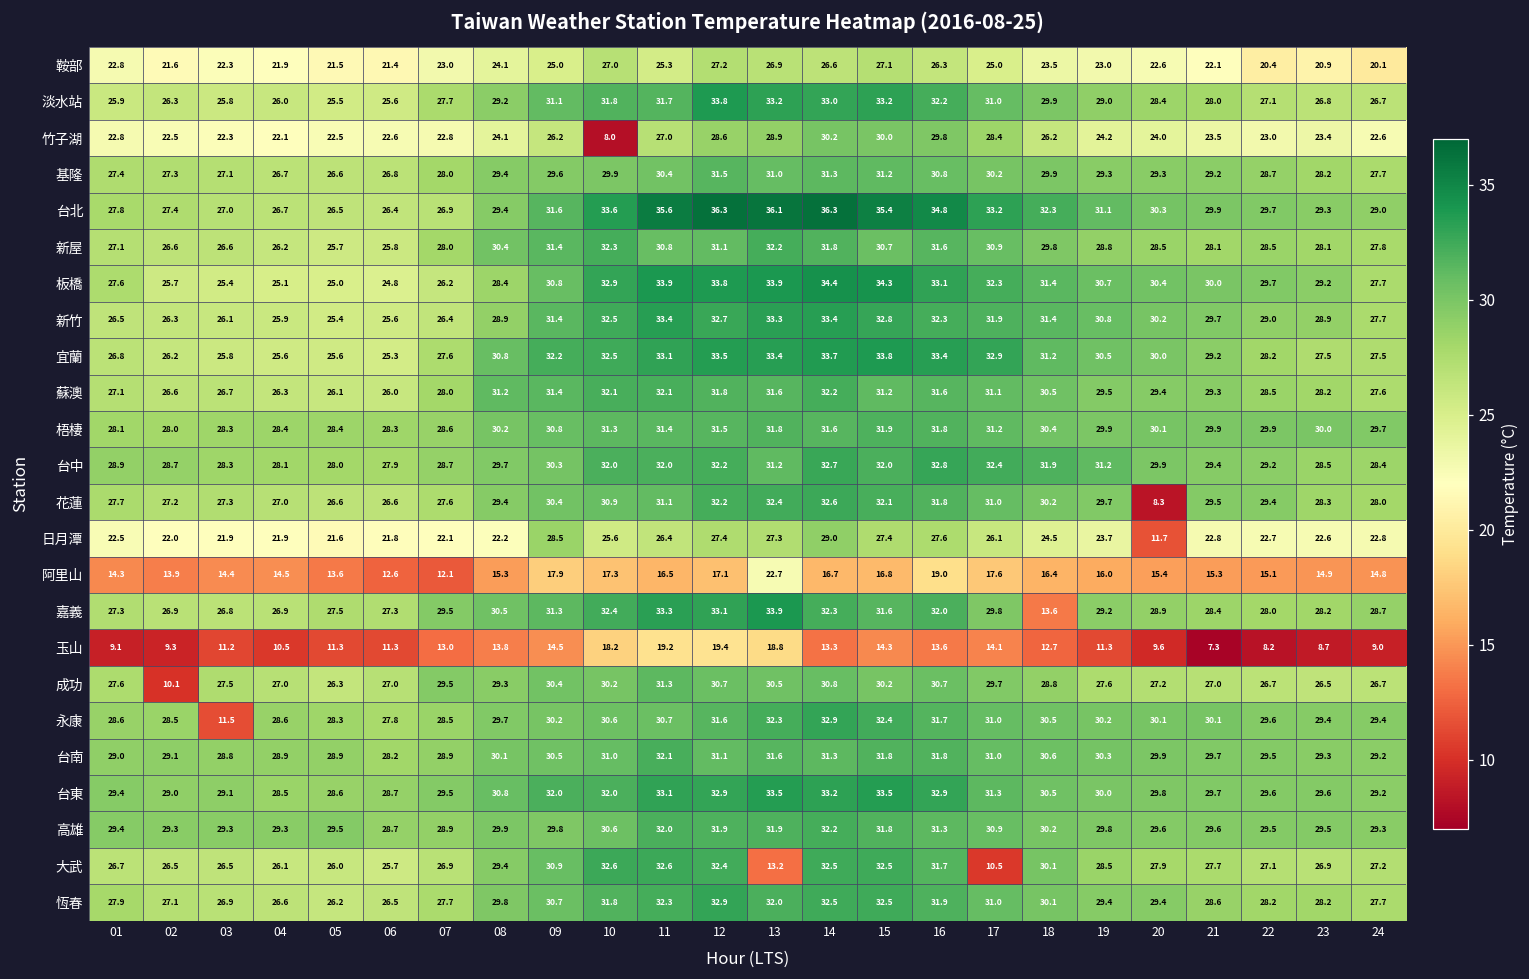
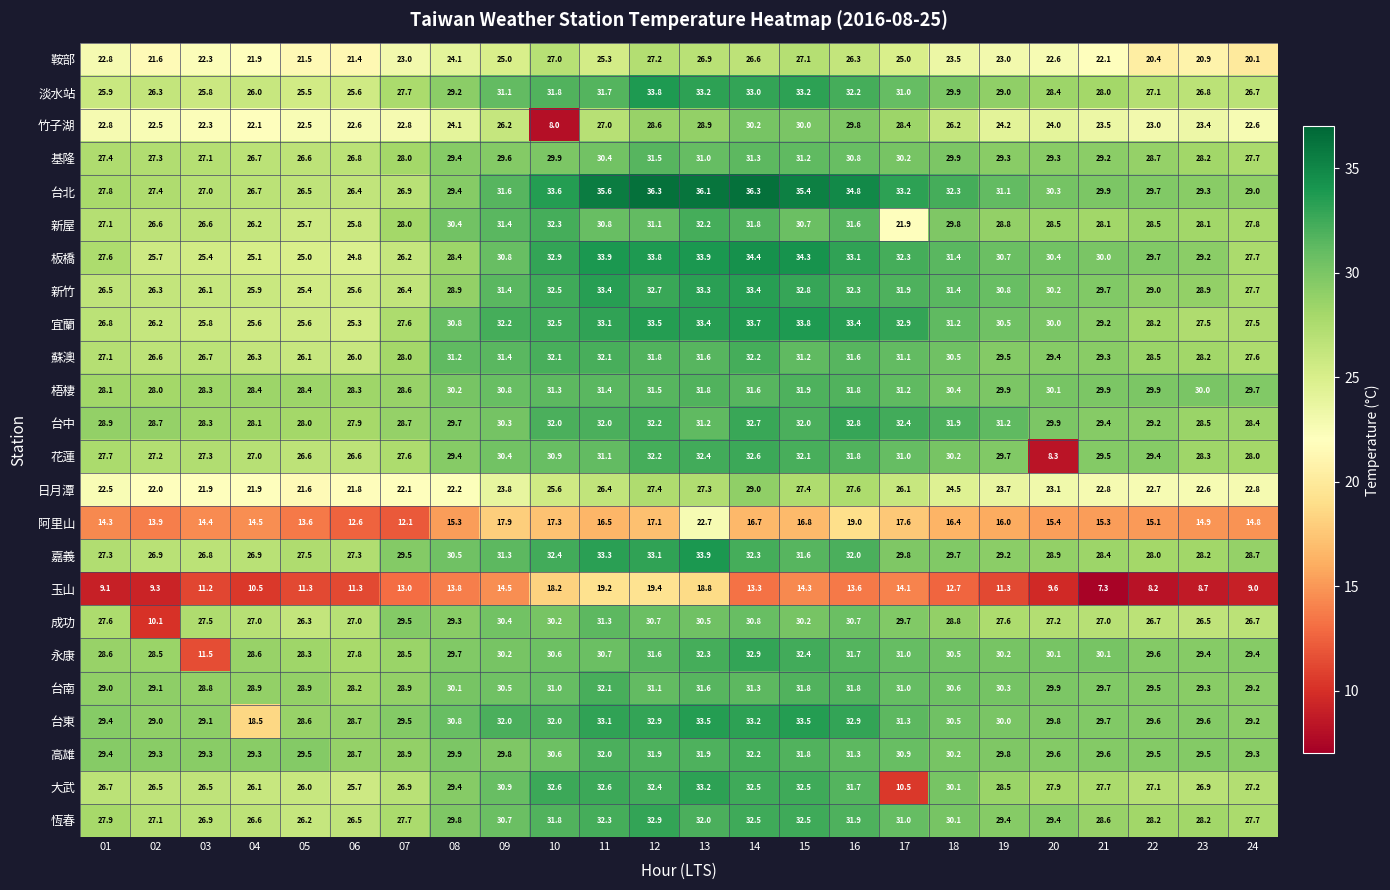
  {
    "新屋": {
      "01": 27.1,
      "02": 26.6,
      "03": 26.6,
      "04": 26.2,
      "05": 25.7,
      "06": 25.8,
      "07": 28.0,
      "08": 30.4,
      "09": 31.4,
      "10": 32.3,
      "11": 30.8,
      "12": 31.1,
      "13": 32.2,
      "14": 31.8,
      "15": 30.7,
      "16": 31.6,
-     "17": 30.9,
+     "17": 21.9,
      "18": 29.8,
      "19": 28.8,
      "20": 28.5,
      "21": 28.1,
      "22": 28.5,
      "23": 28.1,
      "24": 27.8
    },
    "日月潭": {
      "01": 22.5,
      "02": 22.0,
      "03": 21.9,
      "04": 21.9,
      "05": 21.6,
      "06": 21.8,
      "07": 22.1,
      "08": 22.2,
-     "09": 28.5,
+     "09": 23.8,
      "10": 25.6,
      "11": 26.4,
      "12": 27.4,
      "13": 27.3,
      "14": 29.0,
      "15": 27.4,
      "16": 27.6,
      "17": 26.1,
      "18": 24.5,
      "19": 23.7,
-     "20": 11.7,
+     "20": 23.1,
      "21": 22.8,
      "22": 22.7,
      "23": 22.6,
      "24": 22.8
    },
    "嘉義": {
      "01": 27.3,
      "02": 26.9,
      "03": 26.8,
      "04": 26.9,
      "05": 27.5,
      "06": 27.3,
      "07": 29.5,
      "08": 30.5,
      "09": 31.3,
      "10": 32.4,
      "11": 33.3,
      "12": 33.1,
      "13": 33.9,
      "14": 32.3,
      "15": 31.6,
      "16": 32.0,
      "17": 29.8,
-     "18": 13.6,
+     "18": 29.7,
      "19": 29.2,
      "20": 28.9,
      "21": 28.4,
      "22": 28.0,
      "23": 28.2,
      "24": 28.7
    },
    "台東": {
      "01": 29.4,
      "02": 29.0,
      "03": 29.1,
-     "04": 28.5,
+     "04": 18.5,
      "05": 28.6,
      "06": 28.7,
      "07": 29.5,
      "08": 30.8,
      "09": 32.0,
      "10": 32.0,
      "11": 33.1,
      "12": 32.9,
      "13": 33.5,
      "14": 33.2,
      "15": 33.5,
      "16": 32.9,
      "17": 31.3,
      "18": 30.5,
      "19": 30.0,
      "20": 29.8,
      "21": 29.7,
      "22": 29.6,
      "23": 29.6,
      "24": 29.2
    },
    "大武": {
      "01": 26.7,
      "02": 26.5,
      "03": 26.5,
      "04": 26.1,
      "05": 26.0,
      "06": 25.7,
      "07": 26.9,
      "08": 29.4,
      "09": 30.9,
      "10": 32.6,
      "11": 32.6,
      "12": 32.4,
-     "13": 13.2,
+     "13": 33.2,
      "14": 32.5,
      "15": 32.5,
      "16": 31.7,
      "17": 10.5,
      "18": 30.1,
      "19": 28.5,
      "20": 27.9,
      "21": 27.7,
      "22": 27.1,
      "23": 26.9,
      "24": 27.2
    }
  }
